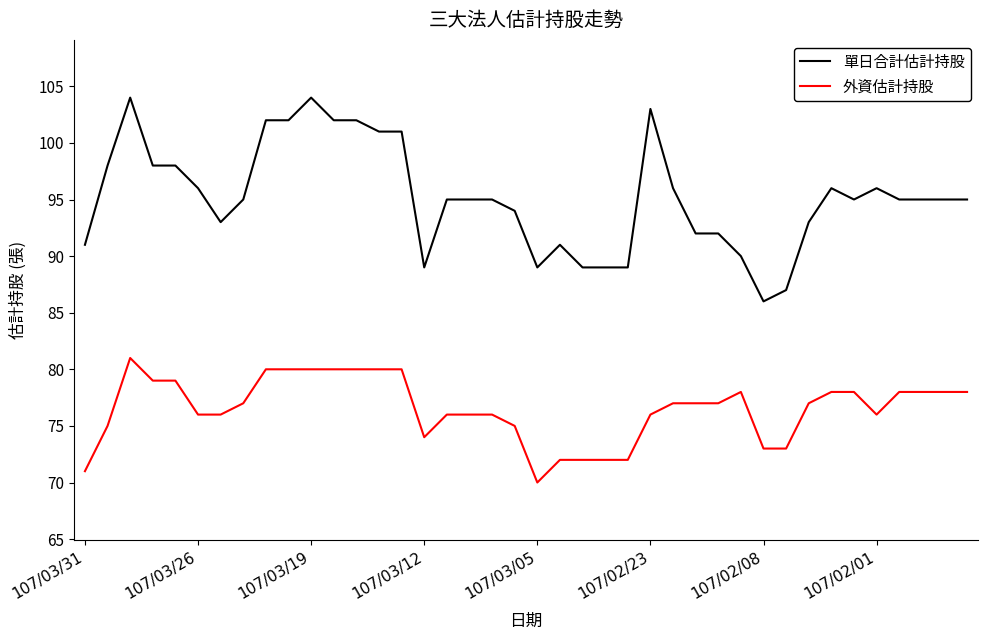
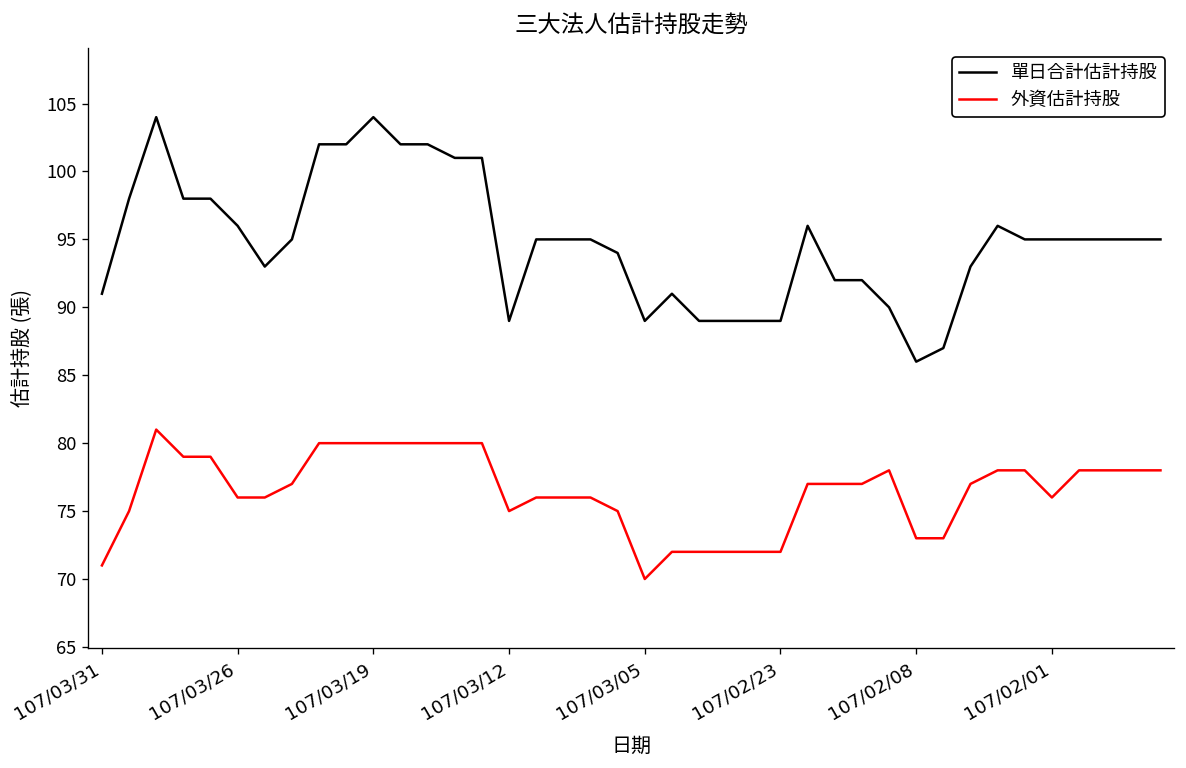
  {
    "單日合計估計持股": {
      "107/03/31": 91,
      "107/03/26": 96,
      "107/03/19": 104,
      "107/03/12": 89,
      "107/03/05": 89,
-     "107/02/23": 103,
+     "107/02/23": 89,
      "107/02/08": 86,
-     "107/02/01": 96
+     "107/02/01": 95
    },
    "外資估計持股": {
      "107/03/31": 71,
      "107/03/26": 76,
      "107/03/19": 80,
-     "107/03/12": 74,
+     "107/03/12": 75,
      "107/03/05": 70,
-     "107/02/23": 76,
+     "107/02/23": 72,
      "107/02/08": 73,
      "107/02/01": 76
    }
  }
